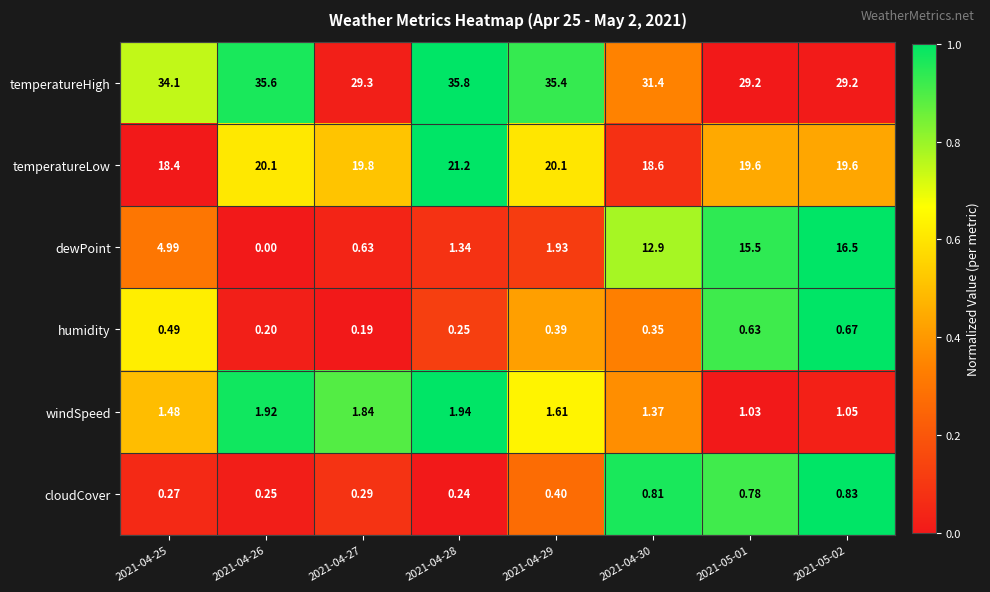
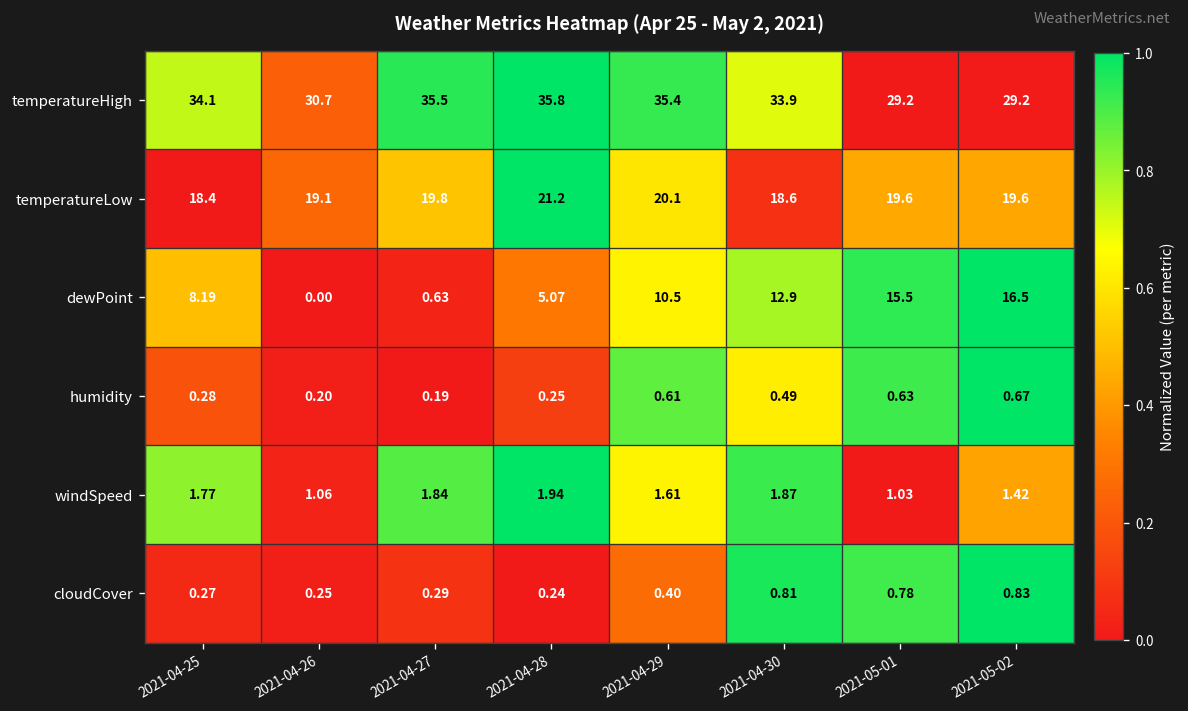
  {
    "temperatureHigh": {
      "2021-04-25": 34.1,
-     "2021-04-26": 35.6,
-     "2021-04-27": 29.3,
+     "2021-04-26": 30.7,
+     "2021-04-27": 35.5,
      "2021-04-28": 35.8,
      "2021-04-29": 35.4,
-     "2021-04-30": 31.4,
+     "2021-04-30": 33.9,
      "2021-05-01": 29.2,
      "2021-05-02": 29.2
    },
    "temperatureLow": {
      "2021-04-25": 18.4,
-     "2021-04-26": 20.1,
+     "2021-04-26": 19.1,
      "2021-04-27": 19.8,
      "2021-04-28": 21.2,
      "2021-04-29": 20.1,
      "2021-04-30": 18.6,
      "2021-05-01": 19.6,
      "2021-05-02": 19.6
    },
    "dewPoint": {
-     "2021-04-25": 4.99,
+     "2021-04-25": 8.19,
      "2021-04-26": 0.00,
      "2021-04-27": 0.63,
-     "2021-04-28": 1.34,
-     "2021-04-29": 1.93,
+     "2021-04-28": 5.07,
+     "2021-04-29": 10.5,
      "2021-04-30": 12.9,
      "2021-05-01": 15.5,
      "2021-05-02": 16.5
    },
    "humidity": {
-     "2021-04-25": 0.49,
+     "2021-04-25": 0.28,
      "2021-04-26": 0.20,
      "2021-04-27": 0.19,
      "2021-04-28": 0.25,
-     "2021-04-29": 0.39,
-     "2021-04-30": 0.35,
+     "2021-04-29": 0.61,
+     "2021-04-30": 0.49,
      "2021-05-01": 0.63,
      "2021-05-02": 0.67
    },
    "windSpeed": {
-     "2021-04-25": 1.48,
-     "2021-04-26": 1.92,
+     "2021-04-25": 1.77,
+     "2021-04-26": 1.06,
      "2021-04-27": 1.84,
      "2021-04-28": 1.94,
      "2021-04-29": 1.61,
-     "2021-04-30": 1.37,
+     "2021-04-30": 1.87,
      "2021-05-01": 1.03,
-     "2021-05-02": 1.05
+     "2021-05-02": 1.42
    },
    "cloudCover": {
      "2021-04-25": 0.27,
      "2021-04-26": 0.25,
      "2021-04-27": 0.29,
      "2021-04-28": 0.24,
      "2021-04-29": 0.40,
      "2021-04-30": 0.81,
      "2021-05-01": 0.78,
      "2021-05-02": 0.83
    }
  }
